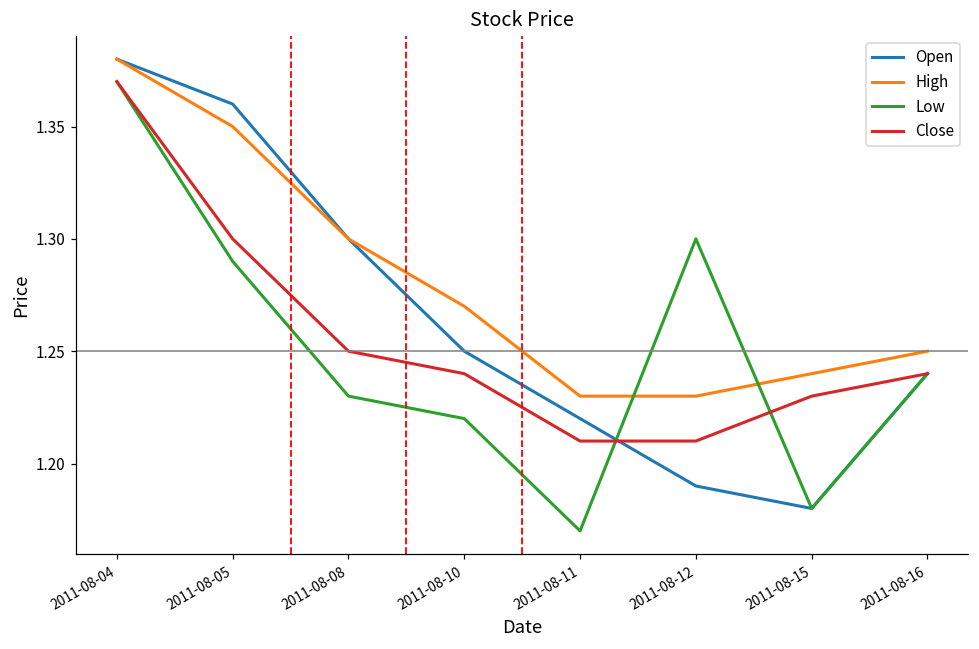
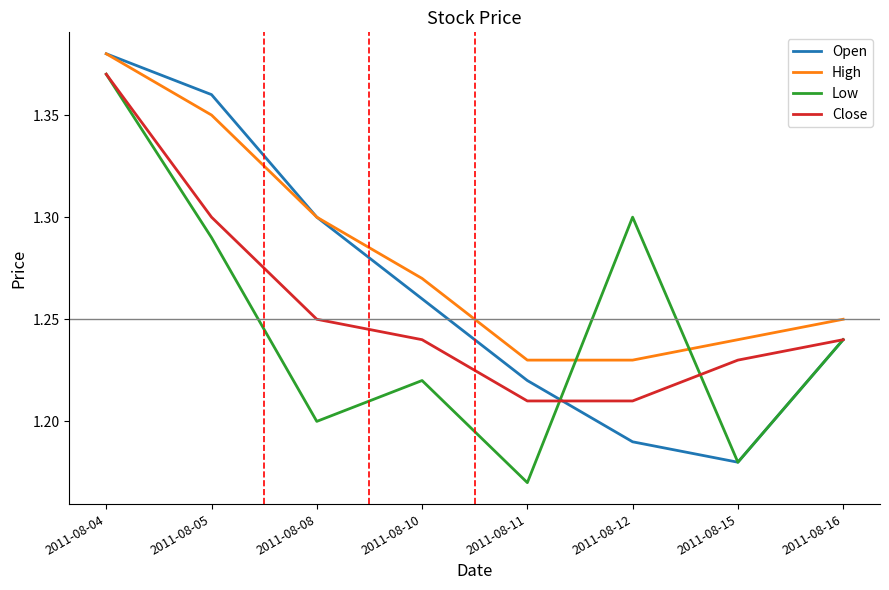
  {
    "Open": {
      "2011-08-05": 1.36,
-     "2011-08-10": 1.25,
+     "2011-08-10": 1.26,
      "2011-08-11": 1.22,
      "2011-08-12": 1.19
    },
    "High": {
      "2011-08-05": 1.35,
      "2011-08-10": 1.27,
      "2011-08-11": 1.23,
      "2011-08-12": 1.23,
      "2011-08-15": 1.24,
      "2011-08-16": 1.25
    },
    "Low": {
      "2011-08-05": 1.29,
-     "2011-08-08": 1.23,
+     "2011-08-08": 1.20,
      "2011-08-10": 1.22,
      "2011-08-11": 1.17,
      "2011-08-12": 1.30
    },
    "Close": {
      "2011-08-05": 1.30,
      "2011-08-08": 1.25,
      "2011-08-10": 1.24,
      "2011-08-11": 1.21,
      "2011-08-12": 1.21,
      "2011-08-15": 1.23
    }
  }
